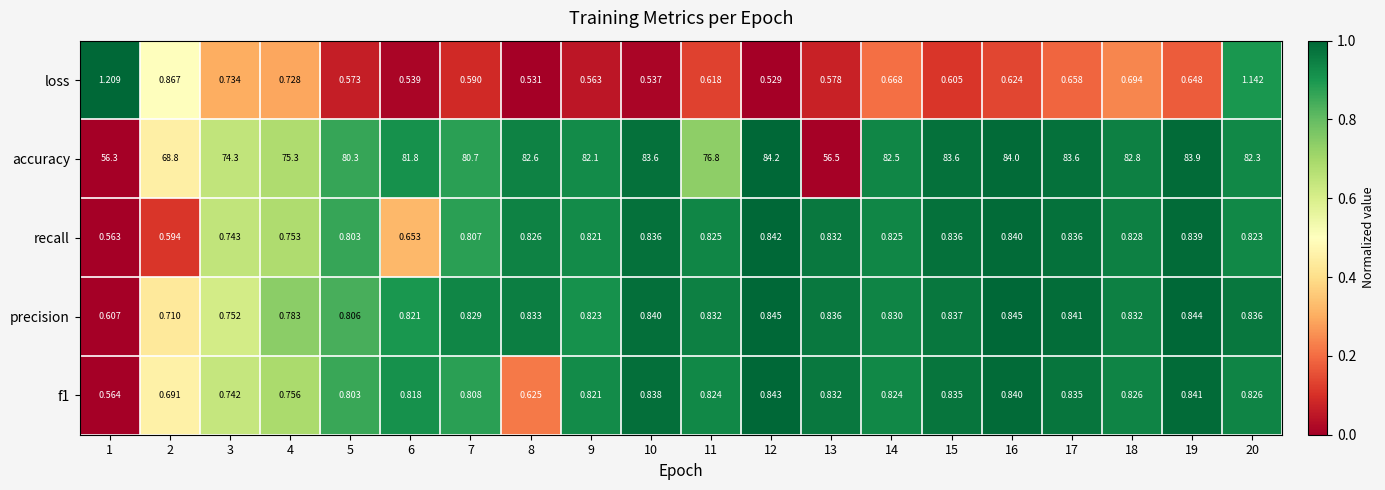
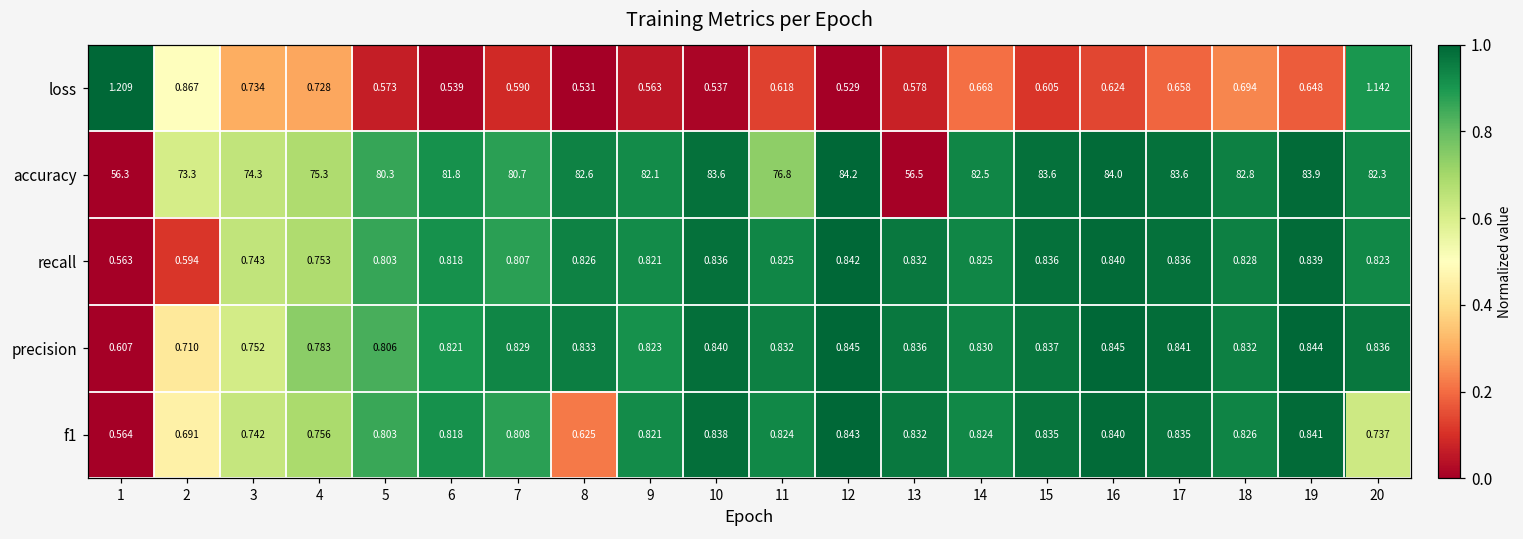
  {
    "loss": {
      "1": 1.209,
      "2": 0.867,
      "3": 0.734,
      "4": 0.728,
      "5": 0.573,
      "6": 0.539,
      "7": 0.590,
      "8": 0.531,
      "9": 0.563,
      "10": 0.537,
      "11": 0.618,
      "12": 0.529,
      "13": 0.578,
      "14": 0.668,
      "15": 0.605,
      "16": 0.624,
      "17": 0.658,
      "18": 0.694,
      "19": 0.648,
      "20": 1.142
    },
    "accuracy": {
      "1": 56.3,
-     "2": 68.8,
+     "2": 73.3,
      "3": 74.3,
      "4": 75.3,
      "5": 80.3,
      "6": 81.8,
      "7": 80.7,
      "8": 82.6,
      "9": 82.1,
      "10": 83.6,
      "11": 76.8,
      "12": 84.2,
      "13": 56.5,
      "14": 82.5,
      "15": 83.6,
      "16": 84.0,
      "17": 83.6,
      "18": 82.8,
      "19": 83.9,
      "20": 82.3
    },
    "recall": {
      "1": 0.563,
      "2": 0.594,
      "3": 0.743,
      "4": 0.753,
      "5": 0.803,
-     "6": 0.653,
+     "6": 0.818,
      "7": 0.807,
      "8": 0.826,
      "9": 0.821,
      "10": 0.836,
      "11": 0.825,
      "12": 0.842,
      "13": 0.832,
      "14": 0.825,
      "15": 0.836,
      "16": 0.840,
      "17": 0.836,
      "18": 0.828,
      "19": 0.839,
      "20": 0.823
    },
    "precision": {
      "1": 0.607,
      "2": 0.710,
      "3": 0.752,
      "4": 0.783,
      "5": 0.806,
      "6": 0.821,
      "7": 0.829,
      "8": 0.833,
      "9": 0.823,
      "10": 0.840,
      "11": 0.832,
      "12": 0.845,
      "13": 0.836,
      "14": 0.830,
      "15": 0.837,
      "16": 0.845,
      "17": 0.841,
      "18": 0.832,
      "19": 0.844,
      "20": 0.836
    },
    "f1": {
      "1": 0.564,
      "2": 0.691,
      "3": 0.742,
      "4": 0.756,
      "5": 0.803,
      "6": 0.818,
      "7": 0.808,
      "8": 0.625,
      "9": 0.821,
      "10": 0.838,
      "11": 0.824,
      "12": 0.843,
      "13": 0.832,
      "14": 0.824,
      "15": 0.835,
      "16": 0.840,
      "17": 0.835,
      "18": 0.826,
      "19": 0.841,
-     "20": 0.826
+     "20": 0.737
    }
  }
